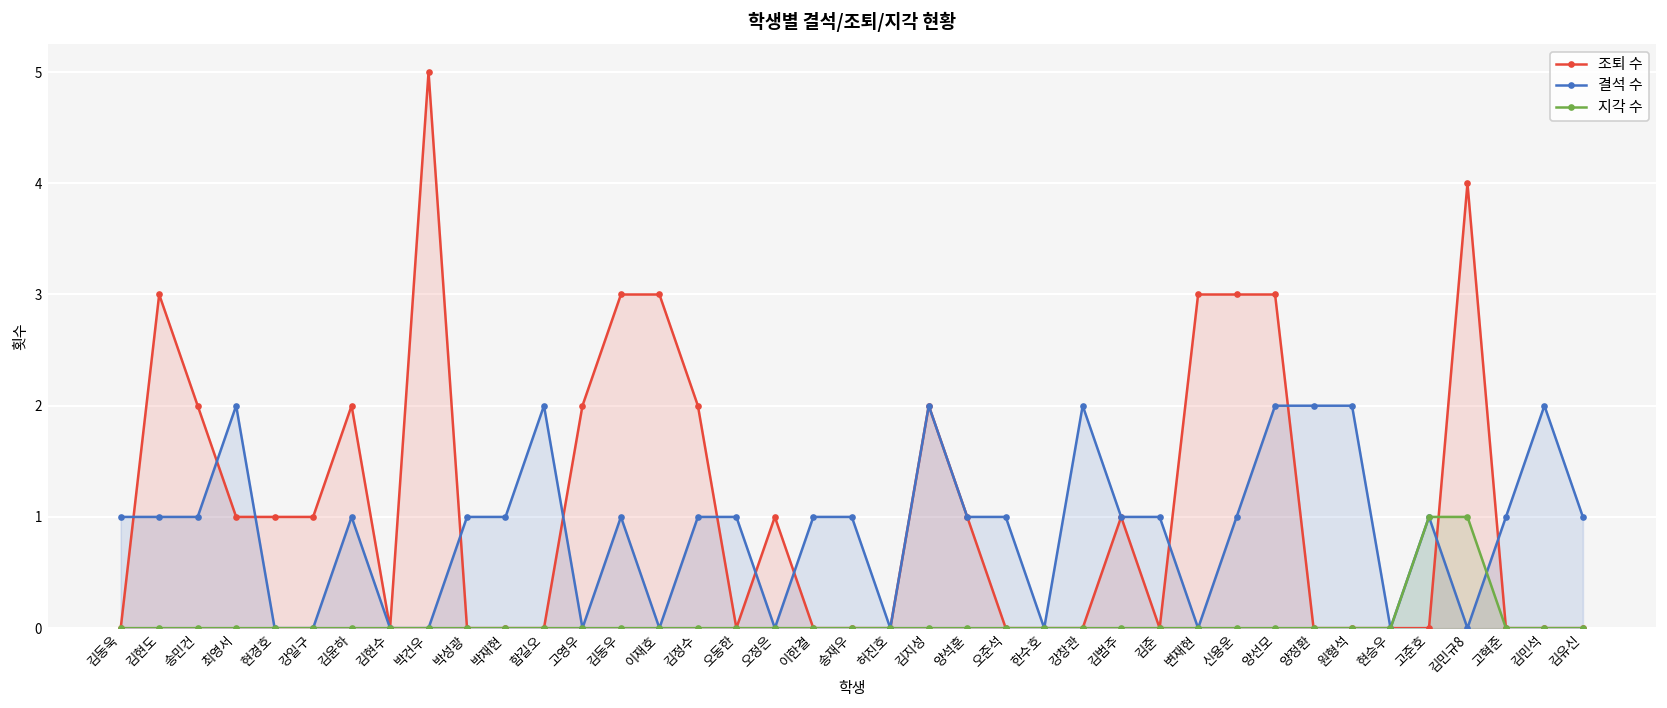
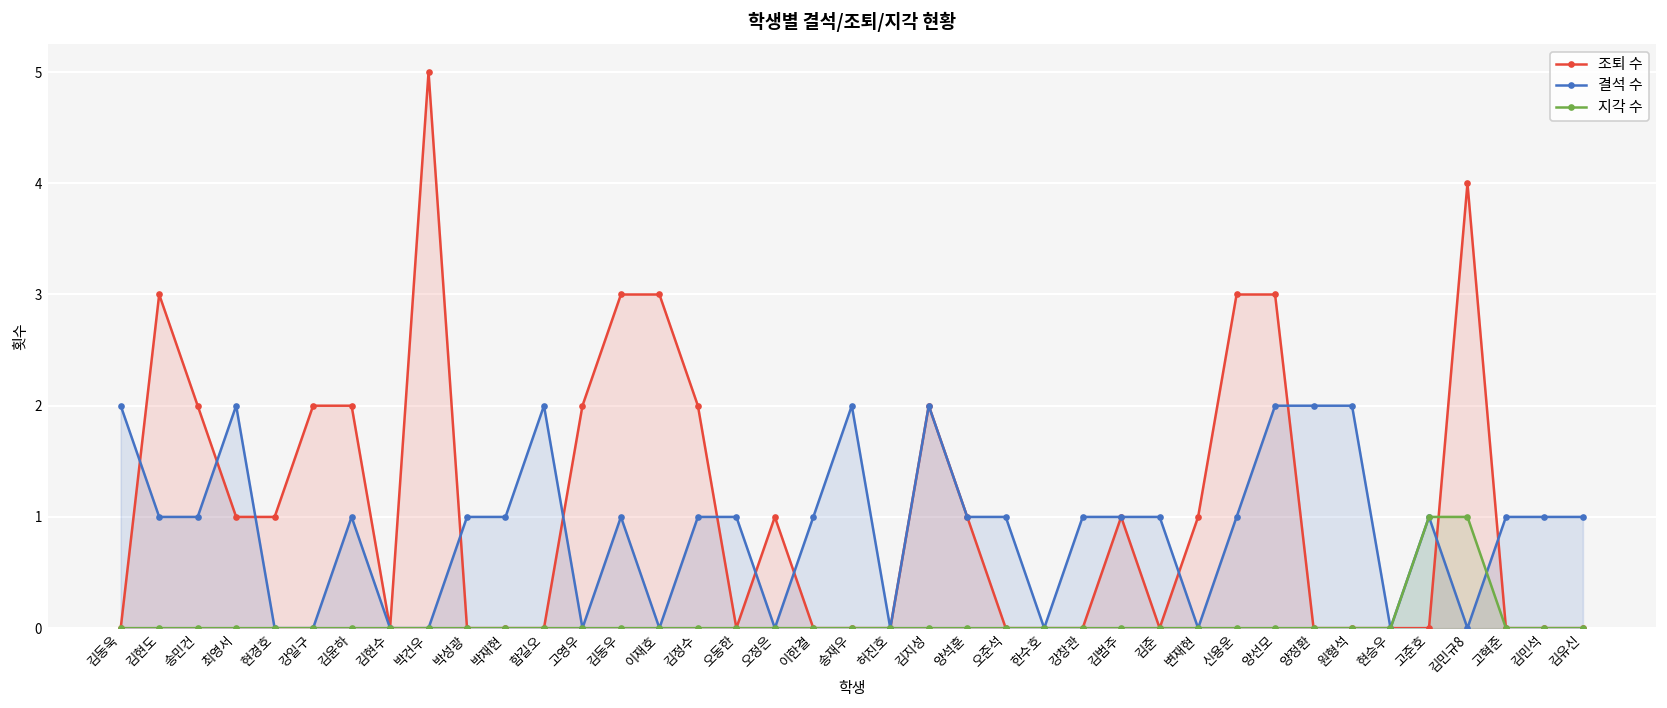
  {
    "조퇴 수": {
      "김현도": 3,
      "송민건": 2,
      "최영서": 1,
      "현경호": 1,
-     "강일구": 1,
+     "강일구": 2,
      "김윤하": 2,
      "박건우": 5,
      "고영우": 2,
      "김동우": 3,
      "이재호": 3,
      "김정수": 2,
      "오정은": 1,
-     "변재현": 3,
+     "변재현": 1,
      "신용운": 3,
      "양선모": 3,
      "고준호": 0,
      "김민규8": 4
    },
    "결석 수": {
-     "김동욱": 1,
+     "김동욱": 2,
      "김현도": 1,
      "송민건": 1,
      "최영서": 2,
      "김윤하": 1,
      "박성광": 1,
      "박재현": 1,
      "함길오": 2,
      "김동우": 1,
      "김정수": 1,
      "오동한": 1,
      "이한결": 1,
-     "송재우": 1,
+     "송재우": 2,
      "오준석": 1,
-     "강창관": 2,
+     "강창관": 1,
      "김준": 1,
      "신용운": 1,
      "양선모": 2,
      "양정환": 2,
      "원형석": 2,
      "김민규8": 0,
      "고혁준": 1,
-     "김민석": 2,
+     "김민석": 1,
      "김유신": 1
    },
    "지각 수": {
      "김현도": 0,
      "송민건": 0,
      "최영서": 0,
      "김윤하": 0,
      "김동우": 0,
      "김정수": 0,
      "김지성": 0,
      "양석훈": 0,
      "김범주": 0,
      "신용운": 0,
      "양선모": 0,
      "김민규8": 1
    }
  }
